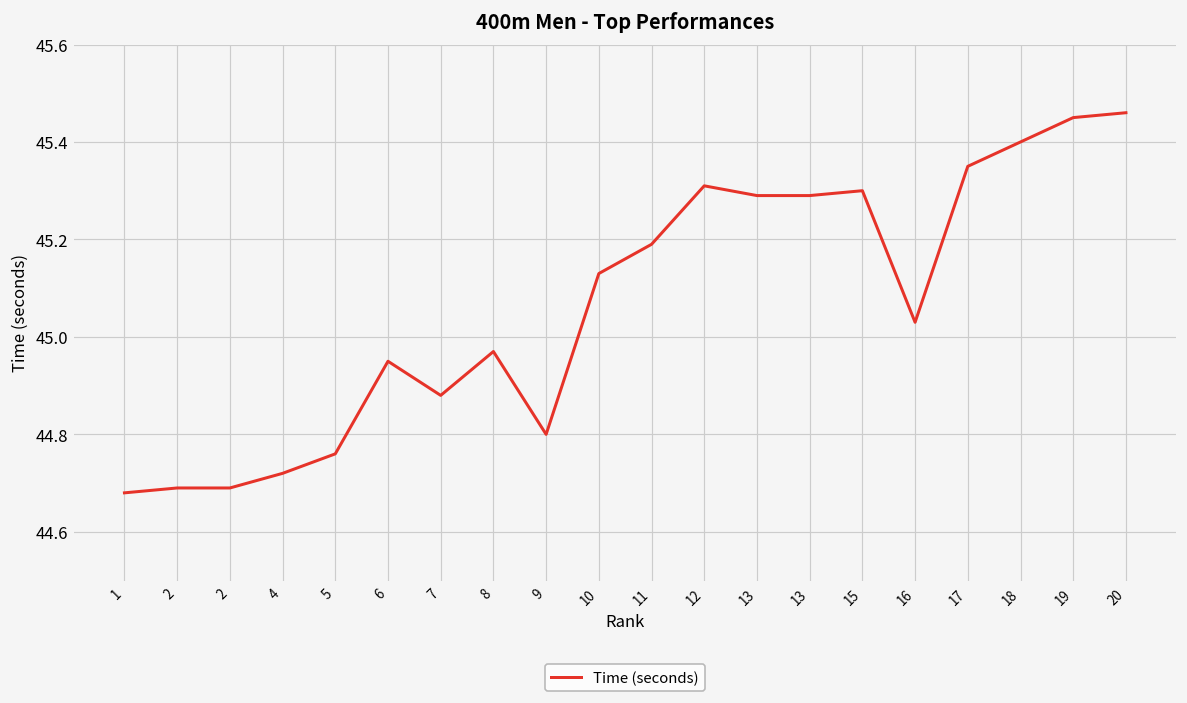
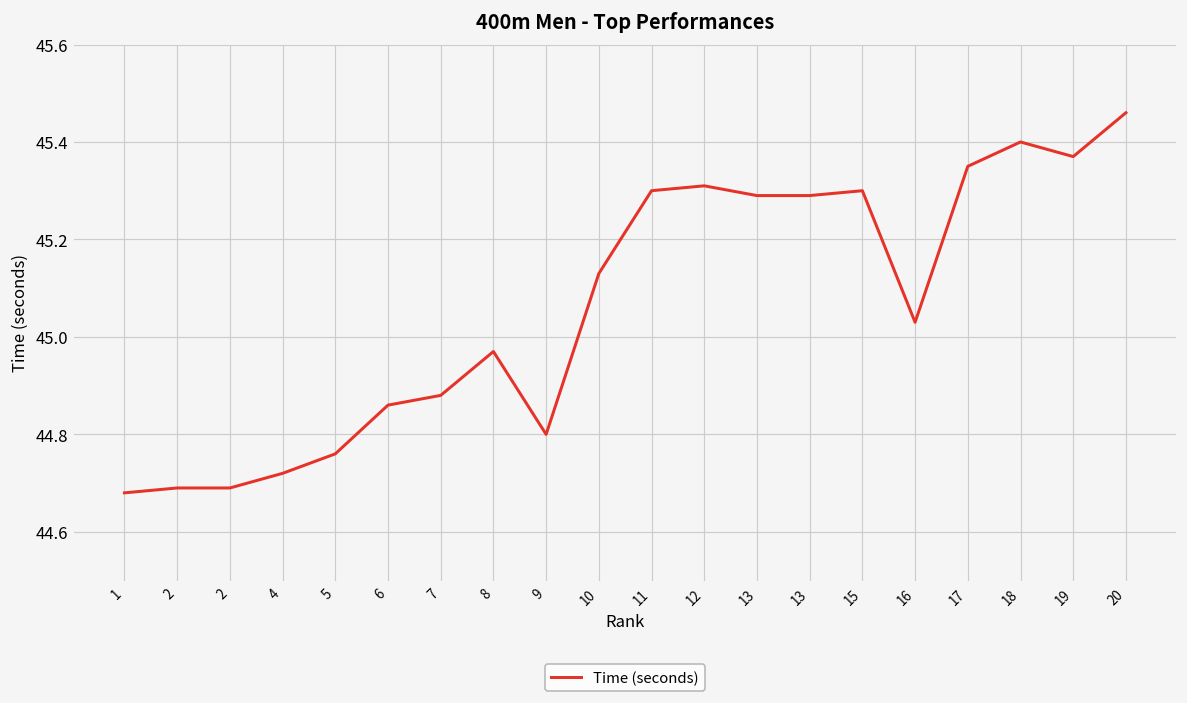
  {
    "1": 44.68,
    "4": 44.72,
    "5": 44.76,
-   "6": 44.95,
+   "6": 44.86,
    "7": 44.88,
    "8": 44.97,
    "9": 44.80,
    "10": 45.13,
-   "11": 45.19,
+   "11": 45.30,
    "12": 45.31,
    "15": 45.30,
    "16": 45.03,
    "17": 45.35,
    "18": 45.40,
-   "19": 45.45,
+   "19": 45.37,
    "20": 45.46
  }
